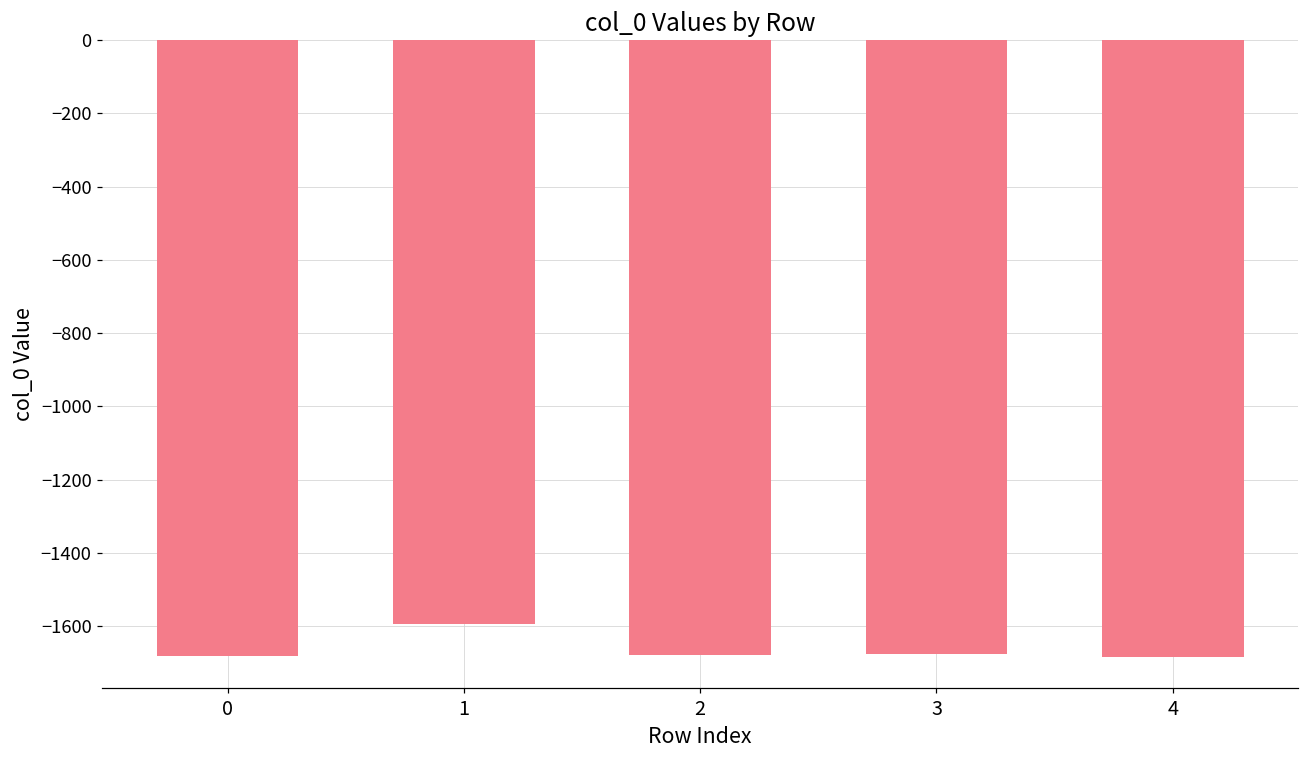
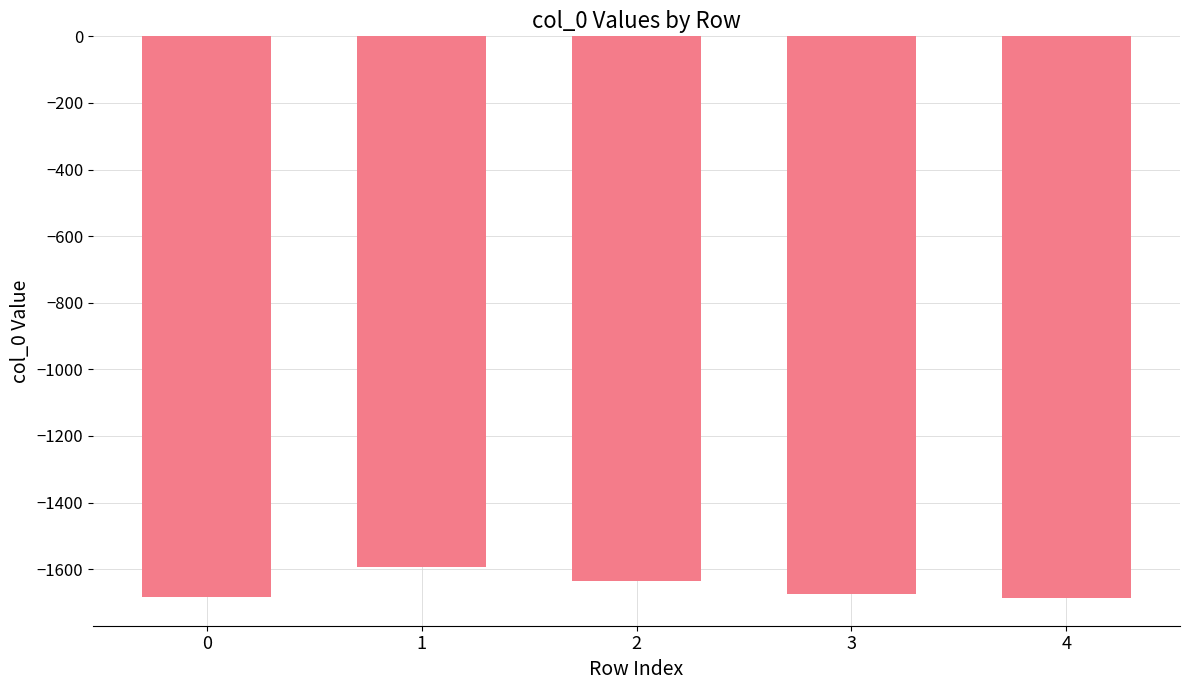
  {
    "0": -1680,
    "1": -1590,
-   "2": -1680,
+   "2": -1640,
    "3": -1680,
    "4": -1690
  }
